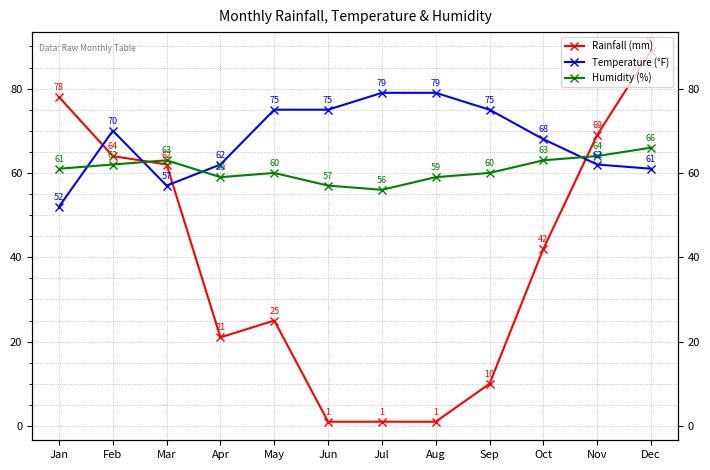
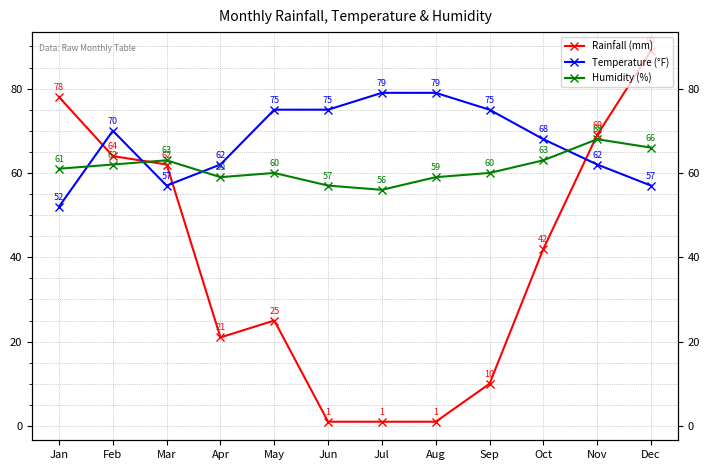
  {
    "Rainfall (mm)": {
      "Jan": 78,
      "Feb": 64,
      "Apr": 21,
      "May": 25,
      "Jun": 1,
      "Jul": 1,
      "Aug": 1,
      "Sep": 10,
      "Oct": 42,
      "Nov": 69
    },
    "Temperature (°F)": {
      "Jan": 52,
      "Feb": 70,
      "Mar": 57,
      "Apr": 62,
      "May": 75,
      "Jun": 75,
      "Jul": 79,
      "Aug": 79,
      "Sep": 75,
      "Oct": 68,
-     "Dec": 61
+     "Dec": 57
    },
    "Humidity (%)": {
      "Jan": 61,
      "May": 60,
      "Jun": 57,
      "Jul": 56,
      "Aug": 59,
      "Sep": 60,
      "Oct": 63,
-     "Nov": 64,
+     "Nov": 68,
      "Dec": 66
    }
  }
